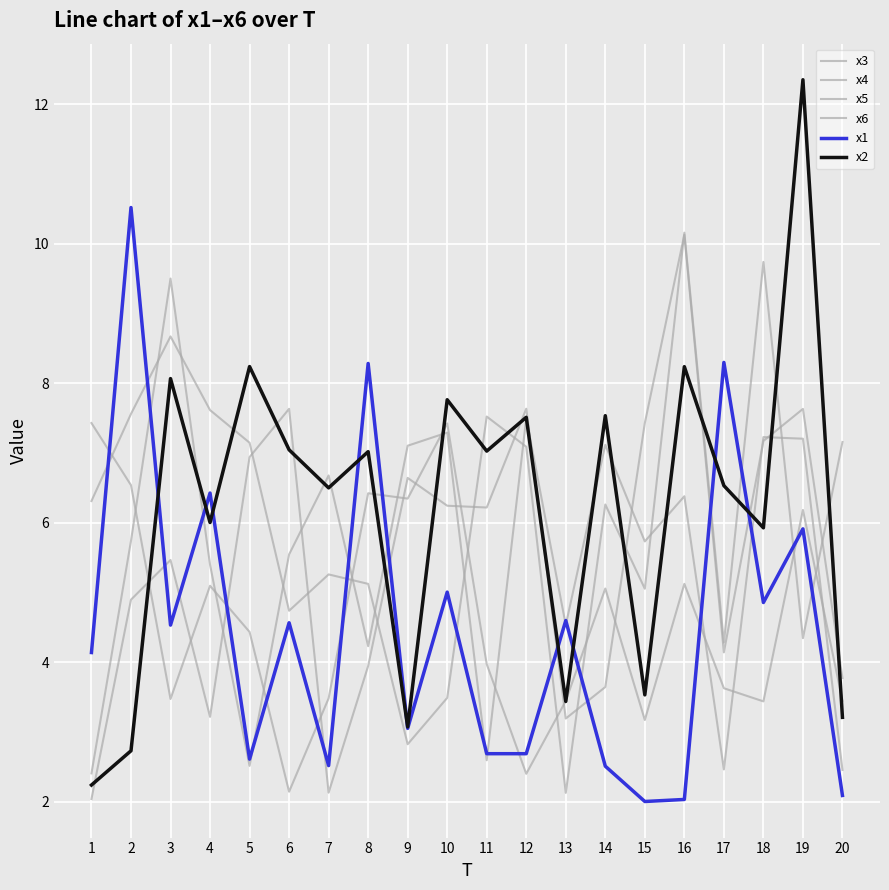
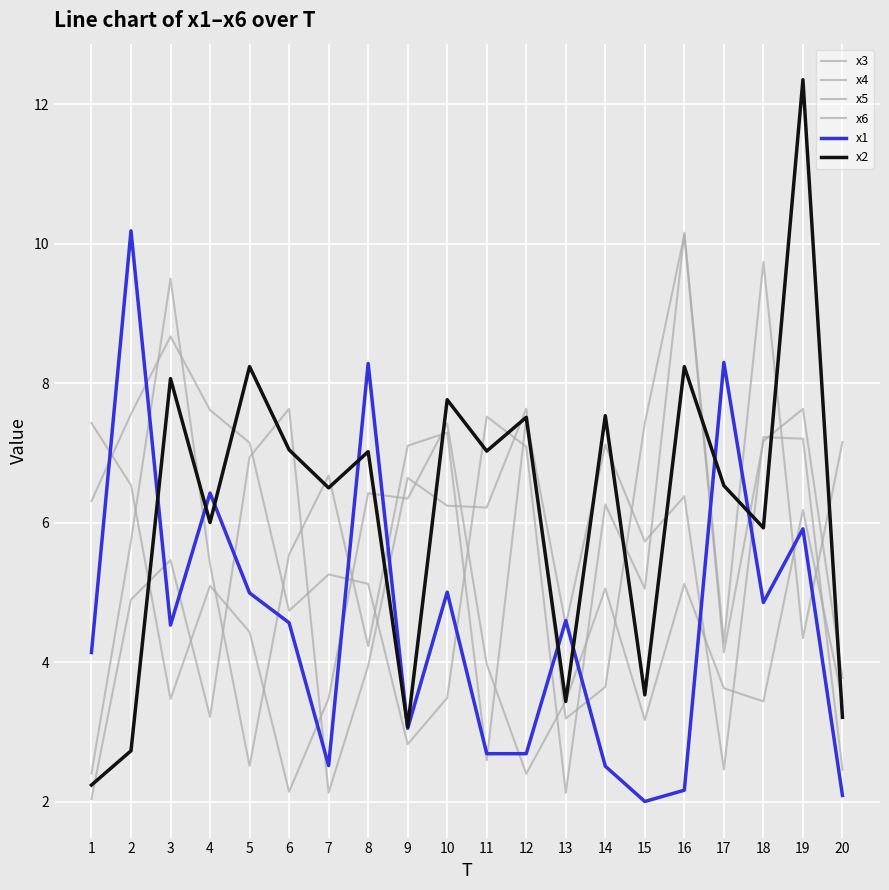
  {
    "x1": {
      "1": 4.1,
-     "2": 10.5,
+     "2": 10.2,
      "3": 4.5,
      "4": 6.4,
-     "5": 2.6,
+     "5": 5.0,
      "6": 4.6,
      "7": 2.5,
      "8": 8.3,
      "10": 5.0,
      "11": 2.7,
      "12": 2.7,
      "13": 4.6,
      "14": 2.5,
      "15": 2.0,
-     "16": 2.0,
+     "16": 2.2,
      "17": 8.3,
      "18": 4.9,
      "19": 5.9,
      "20": 2.1
    },
    "x2": {
      "1": 2.2,
      "2": 2.7,
      "3": 8.1,
      "4": 6.0,
      "5": 8.2,
      "6": 7.0,
      "7": 6.5,
      "8": 7.0,
      "10": 7.8,
      "11": 7.0,
      "14": 7.5,
      "15": 3.5,
      "16": 8.2,
      "17": 6.5,
      "18": 5.9,
      "19": 12.4,
      "20": 3.2
    }
  }
